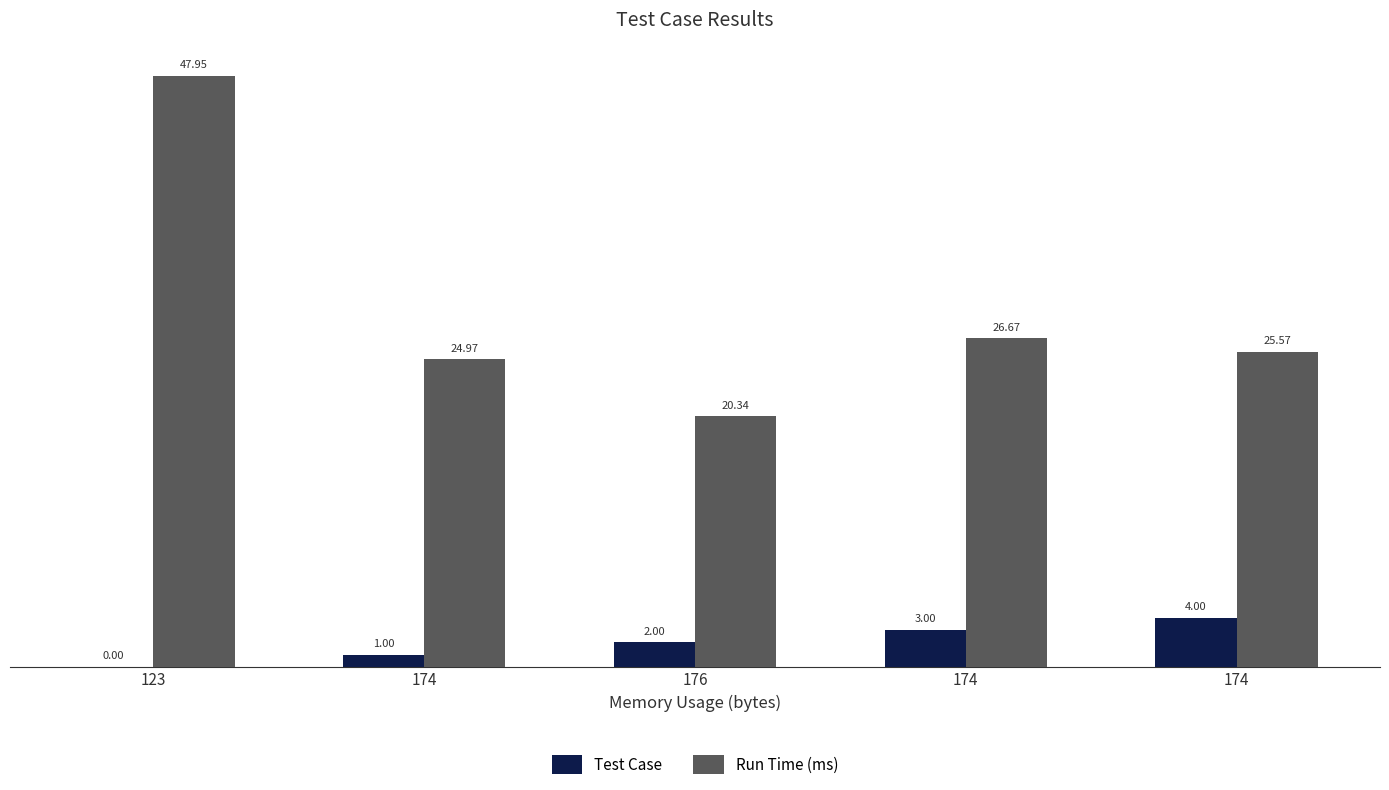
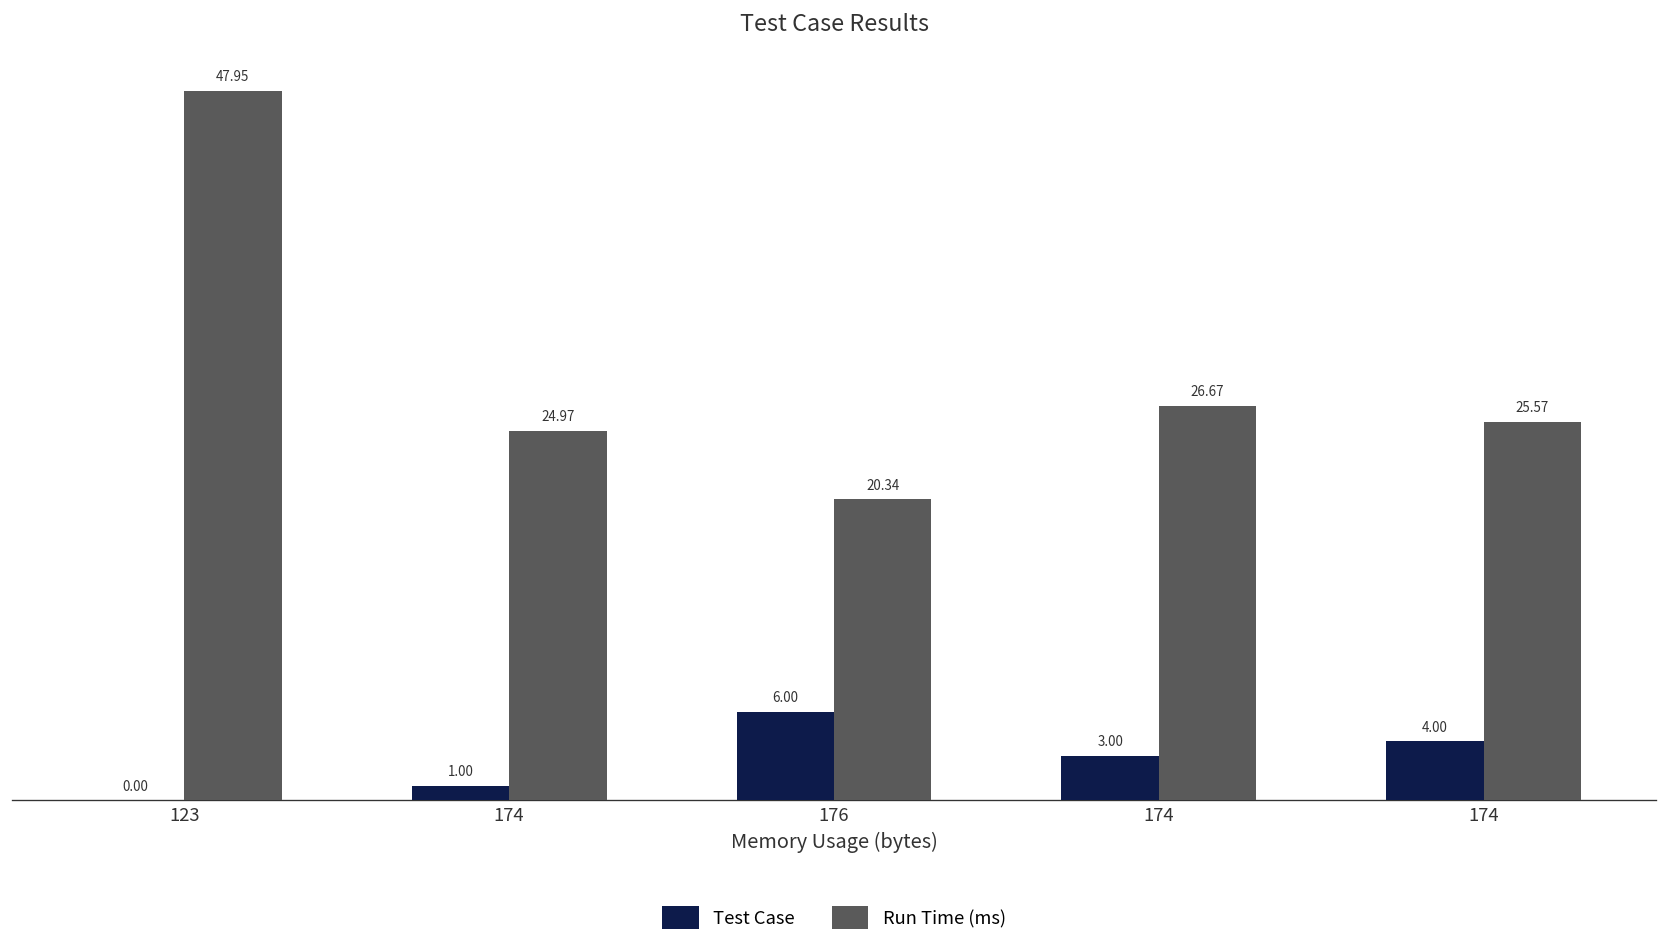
  {
    "Test Case": {
      "123": 0.00,
-     "176": 2.00
+     "176": 6.00
    },
    "Run Time (ms)": {
      "123": 47.95,
      "176": 20.34
    }
  }
